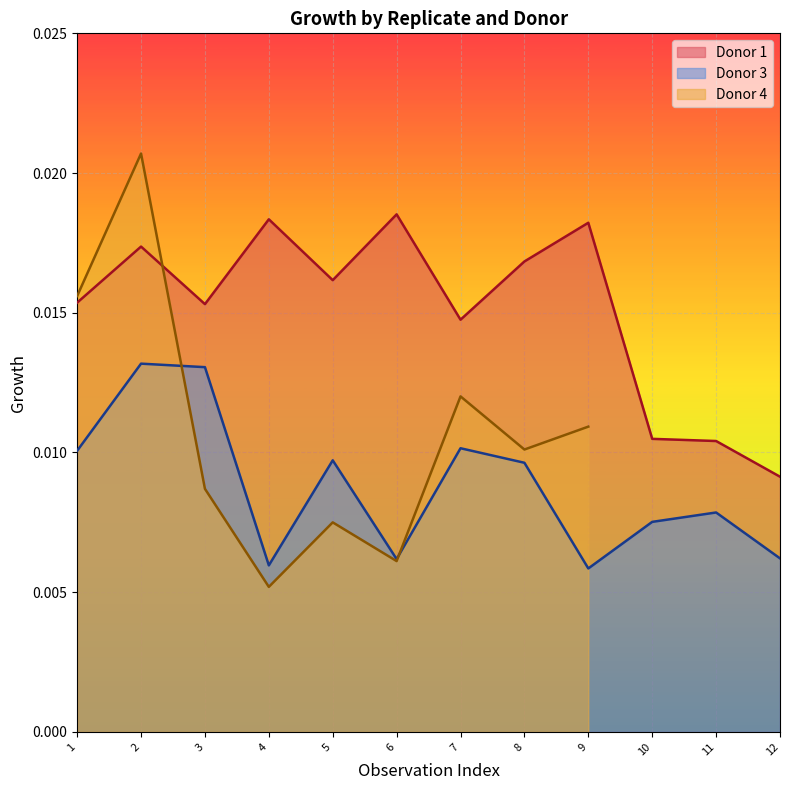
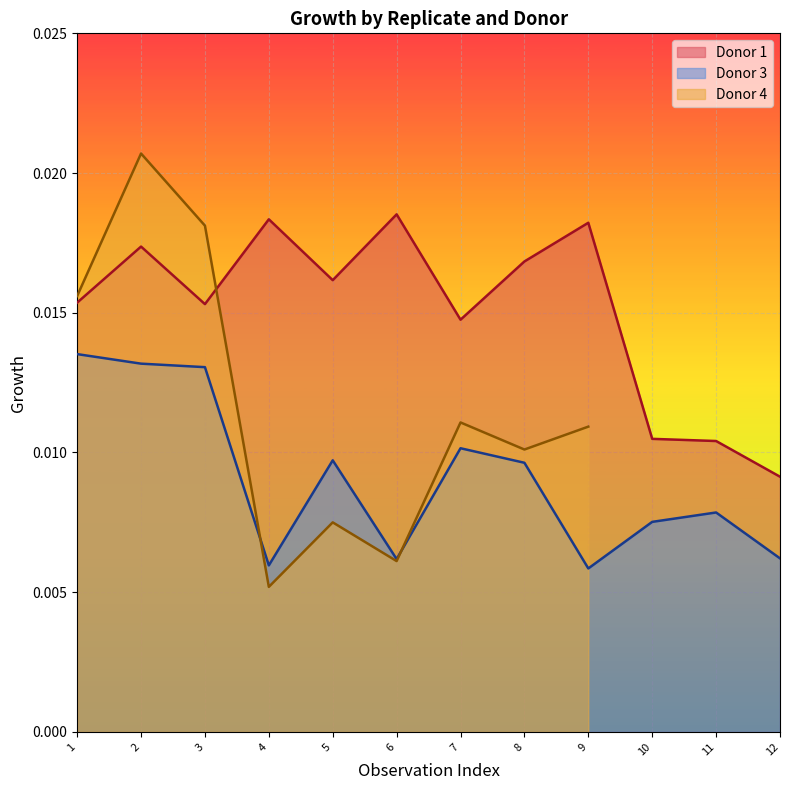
  {
    "Donor 1": {
      "1": 0.0154,
      "2": 0.0174,
      "3": 0.0153,
      "4": 0.0183,
      "5": 0.0162,
      "6": 0.0185,
      "7": 0.0148,
      "8": 0.0168,
      "9": 0.0182,
      "10": 0.0105,
      "11": 0.0104,
      "12": 0.0091
    },
    "Donor 3": {
-     "1": 0.0101,
+     "1": 0.0135,
      "2": 0.0132,
      "3": 0.0131,
      "4": 0.0060,
      "5": 0.0097,
      "7": 0.0102,
      "8": 0.0096,
      "9": 0.0058,
      "10": 0.0075,
      "11": 0.0079,
      "12": 0.0062
    },
    "Donor 4": {
      "1": 0.0156,
      "2": 0.0207,
-     "3": 0.0087,
+     "3": 0.0181,
      "4": 0.0052,
      "5": 0.0075,
-     "7": 0.0120,
+     "7": 0.0111,
      "8": 0.0101,
      "9": 0.0109
    }
  }
